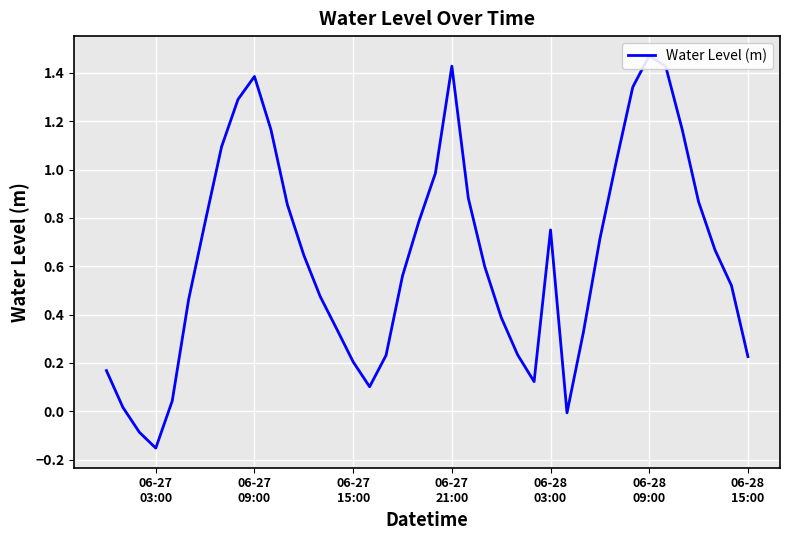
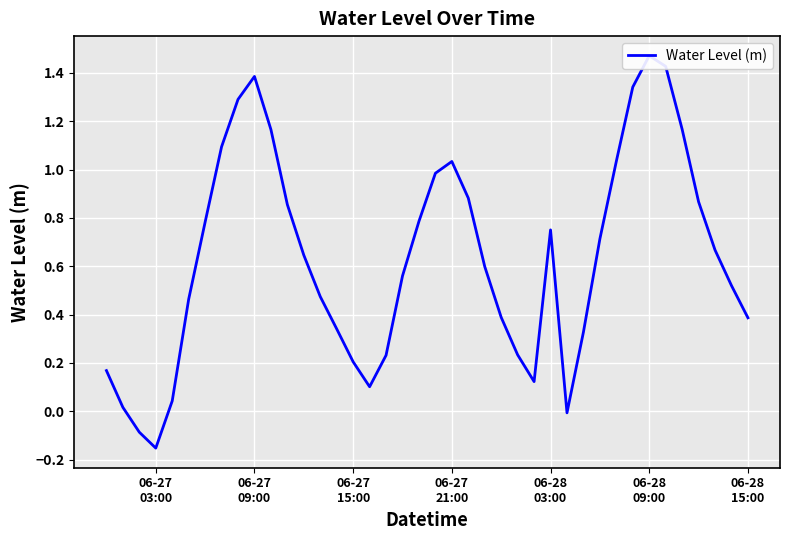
  {
    "06-27 03:00": -0.15,
    "06-27 09:00": 1.38,
    "06-27 15:00": 0.20,
-   "06-27 21:00": 1.43,
+   "06-27 21:00": 1.03,
    "06-28 03:00": 0.75,
-   "06-28 15:00": 0.23
+   "06-28 15:00": 0.39
  }
